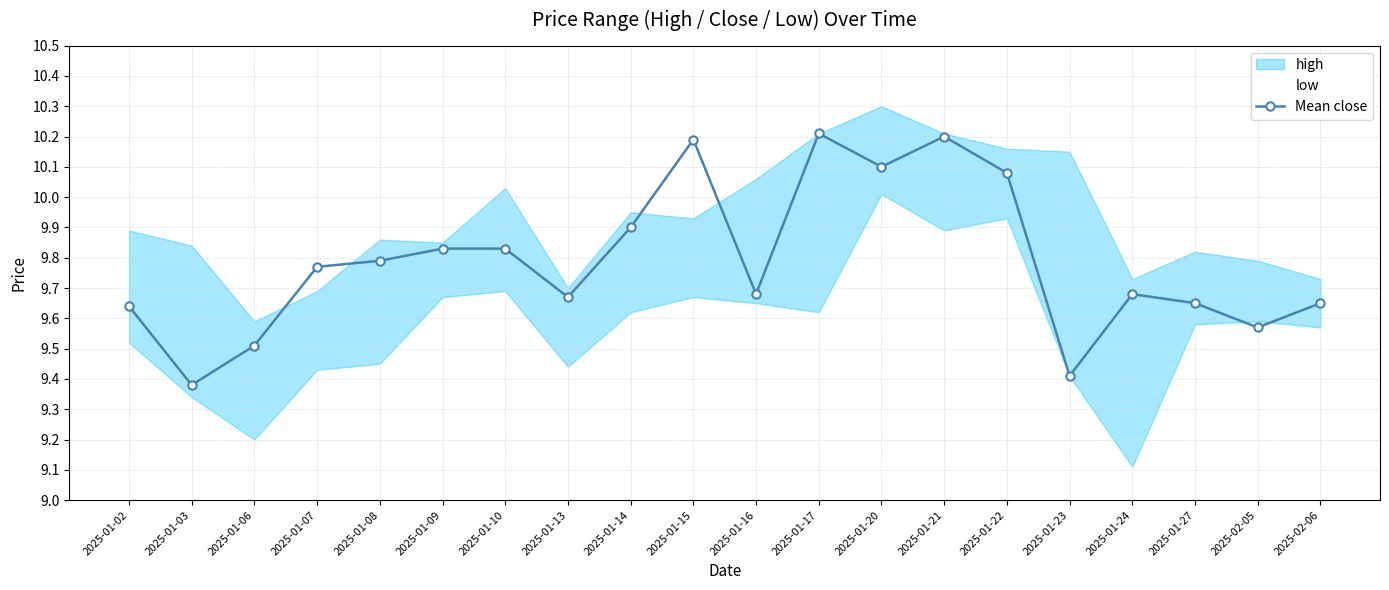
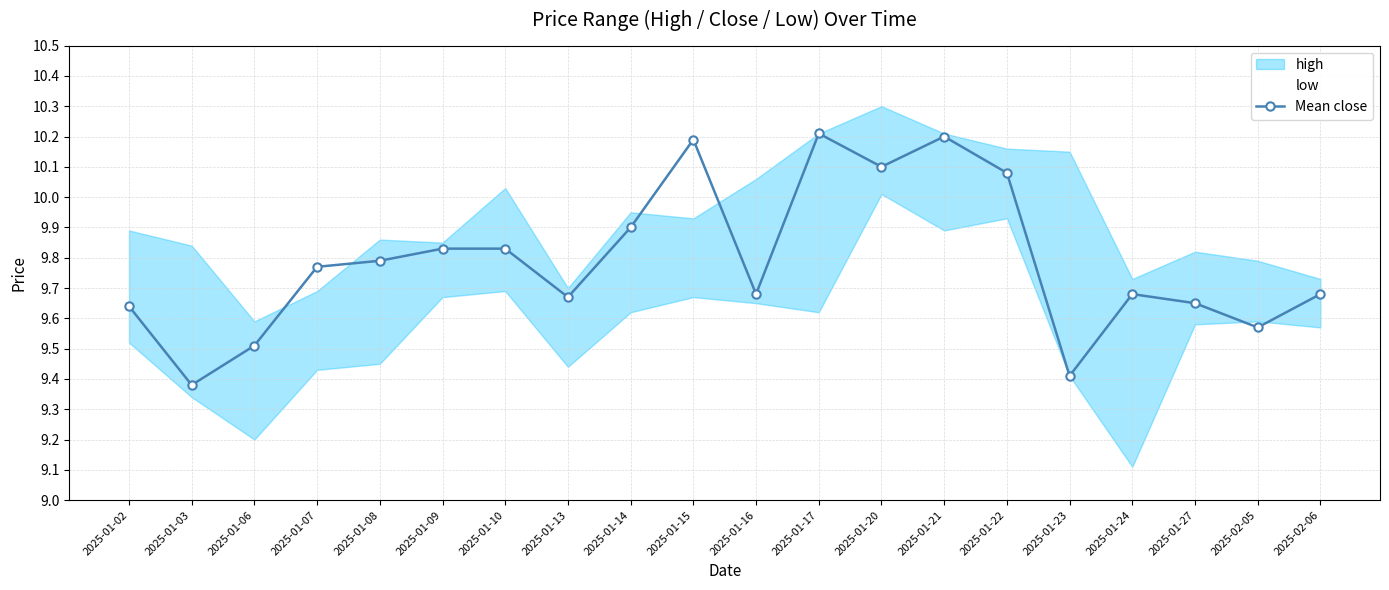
  {
    "Mean close": {
      "2025-01-02": 9.64,
      "2025-01-03": 9.38,
      "2025-01-06": 9.51,
      "2025-01-07": 9.77,
      "2025-01-08": 9.79,
      "2025-01-09": 9.83,
      "2025-01-10": 9.83,
      "2025-01-13": 9.67,
      "2025-01-14": 9.90,
      "2025-01-15": 10.19,
      "2025-01-16": 9.68,
      "2025-01-20": 10.10,
      "2025-01-21": 10.20,
      "2025-01-22": 10.08,
      "2025-01-24": 9.68,
      "2025-01-27": 9.65,
      "2025-02-05": 9.57,
-     "2025-02-06": 9.65
+     "2025-02-06": 9.68
    }
  }
